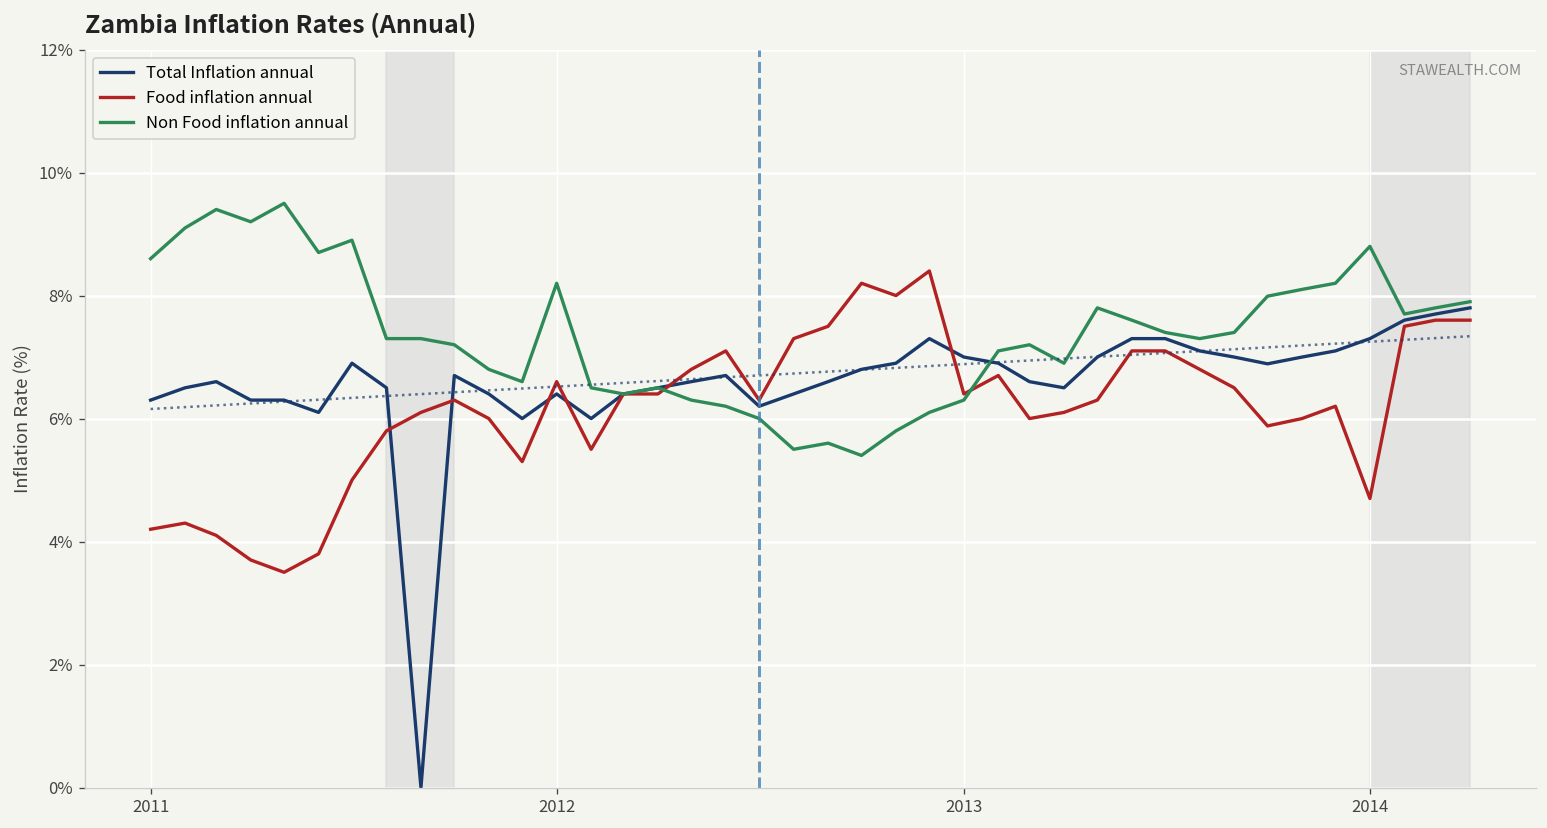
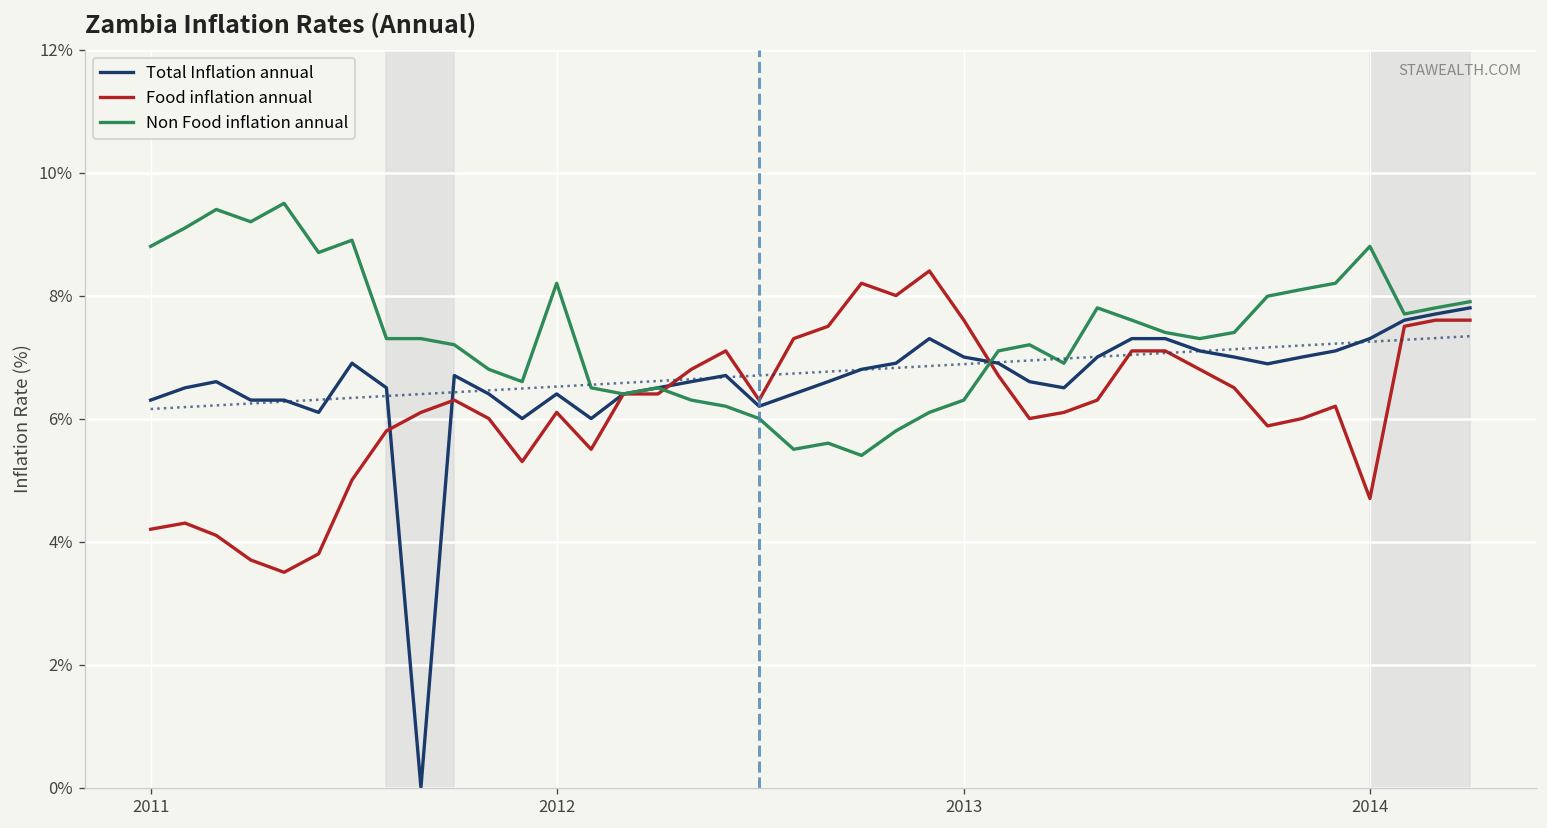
  {
    "Food inflation annual": {
      "2011": "4.2%",
-     "2012": "6.6%",
-     "2013": "6.4%",
+     "2012": "6.1%",
+     "2013": "7.6%",
      "2014": "4.7%"
    },
    "Non Food inflation annual": {
-     "2011": "8.6%",
+     "2011": "8.8%",
      "2012": "8.2%",
      "2013": "6.3%",
      "2014": "8.8%"
    }
  }
